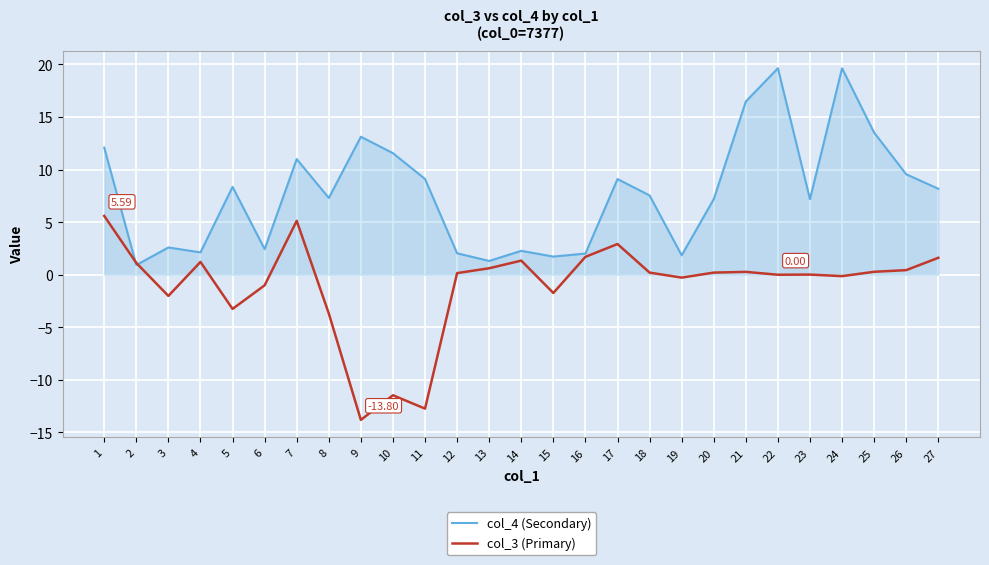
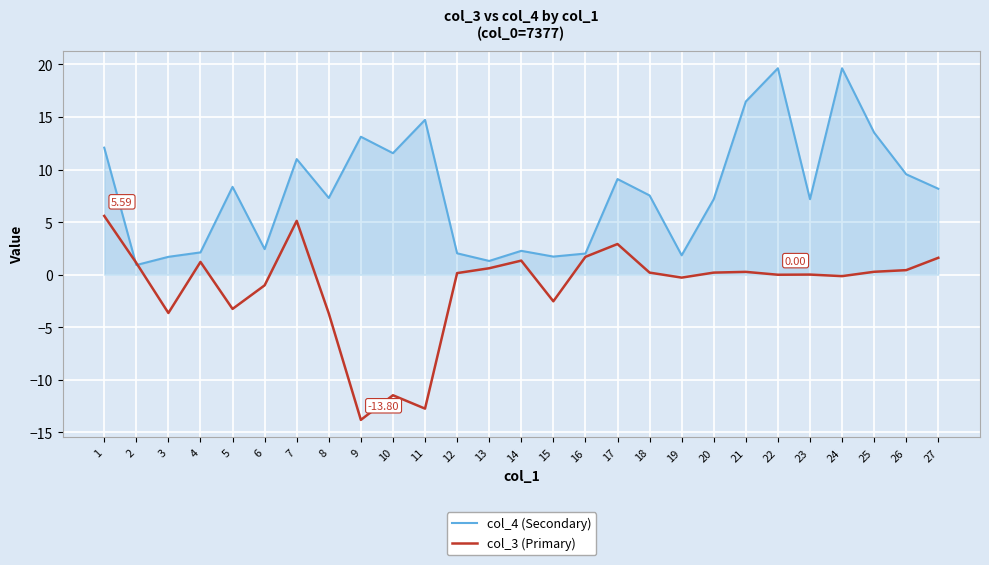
  {
    "col_4 (Secondary)": {
      "1": 12.1,
-     "3": 2.6,
+     "3": 1.7,
      "4": 2.1,
      "5": 8.4,
      "6": 2.4,
      "7": 11.0,
      "8": 7.3,
      "9": 13.1,
      "10": 11.6,
-     "11": 9.1,
+     "11": 14.7,
      "12": 2.0,
      "13": 1.3,
      "14": 2.3,
      "15": 1.7,
      "16": 2.0,
      "17": 9.1,
      "18": 7.5,
      "19": 1.8,
      "20": 7.2,
      "21": 16.5,
      "22": 19.6,
      "23": 7.2,
      "24": 19.6,
      "25": 13.5,
      "26": 9.6,
      "27": 8.2
    },
    "col_3 (Primary)": {
-     "3": -2.0,
+     "3": -3.6,
      "4": 1.2,
      "5": -3.3,
      "6": -1.0,
      "7": 5.1,
      "8": -3.7,
      "11": -12.7,
      "12": 0.2,
      "13": 0.6,
      "14": 1.3,
-     "15": -1.7,
+     "15": -2.5,
      "16": 1.7,
      "17": 2.9,
      "18": 0.2,
      "19": -0.3,
      "20": 0.2,
      "21": 0.3,
      "24": -0.1,
      "25": 0.3,
      "26": 0.4,
      "27": 1.6
    }
  }
